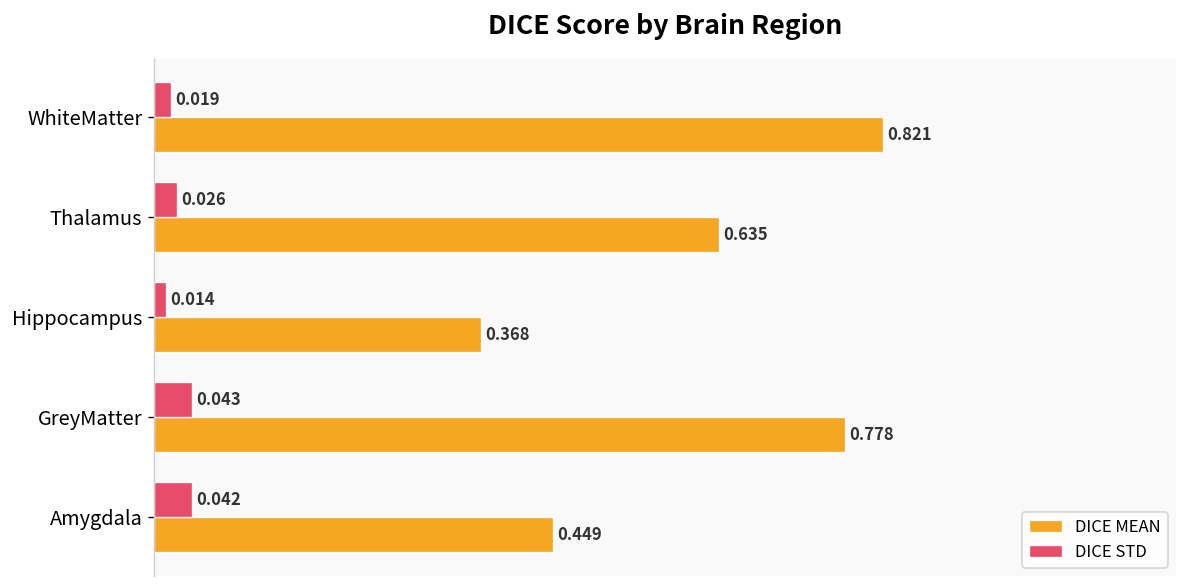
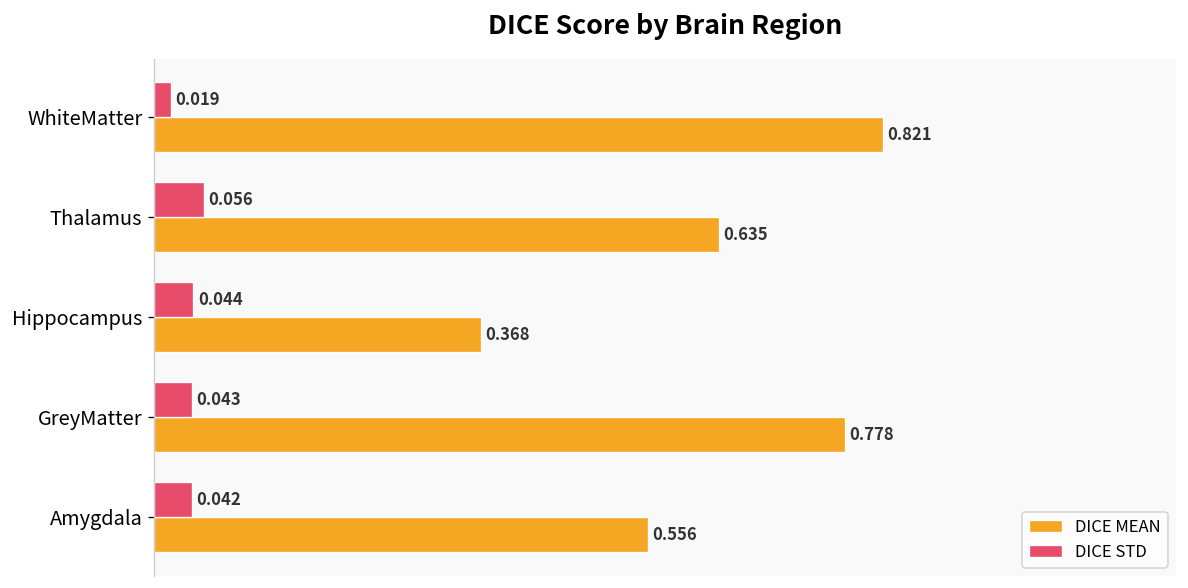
  {
    "DICE MEAN": {
      "WhiteMatter": 0.821,
      "Thalamus": 0.635,
      "Hippocampus": 0.368,
      "GreyMatter": 0.778,
-     "Amygdala": 0.449
+     "Amygdala": 0.556
    },
    "DICE STD": {
      "WhiteMatter": 0.019,
-     "Thalamus": 0.026,
-     "Hippocampus": 0.014,
+     "Thalamus": 0.056,
+     "Hippocampus": 0.044,
      "GreyMatter": 0.043,
      "Amygdala": 0.042
    }
  }
